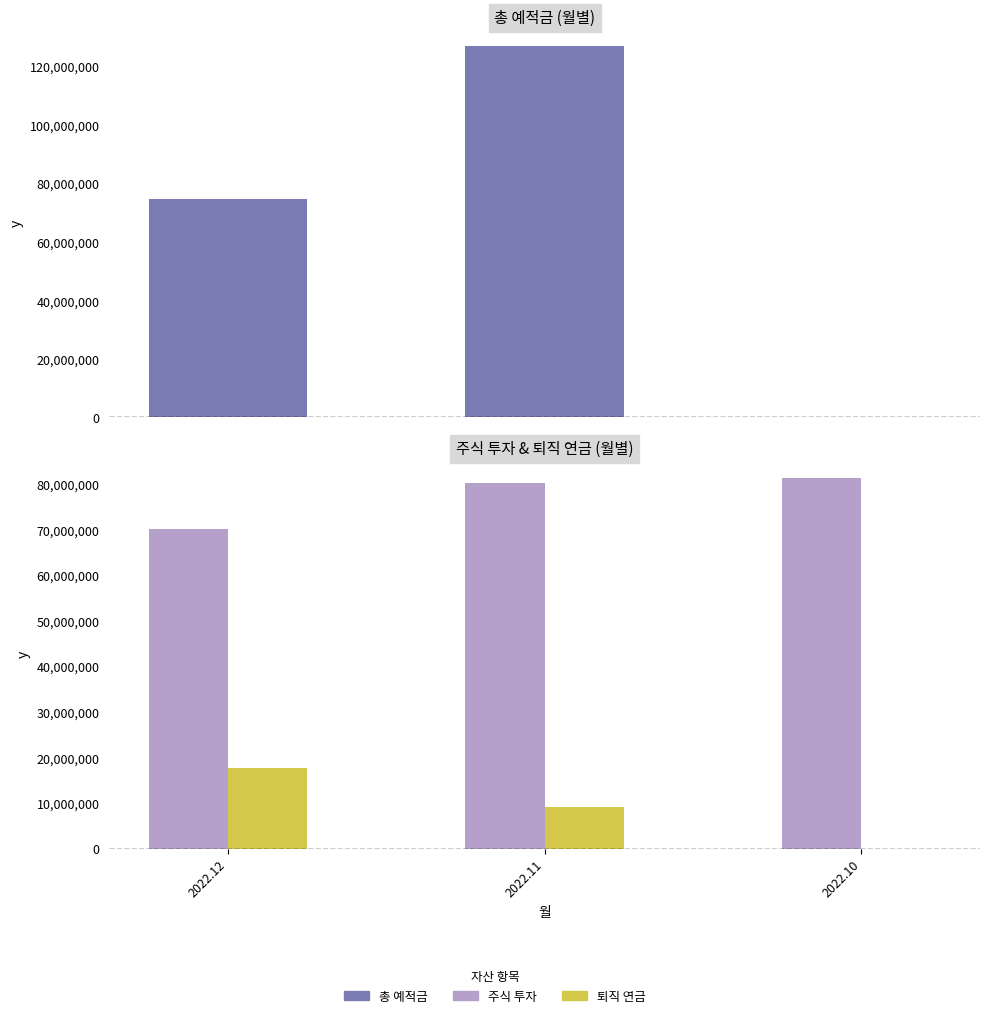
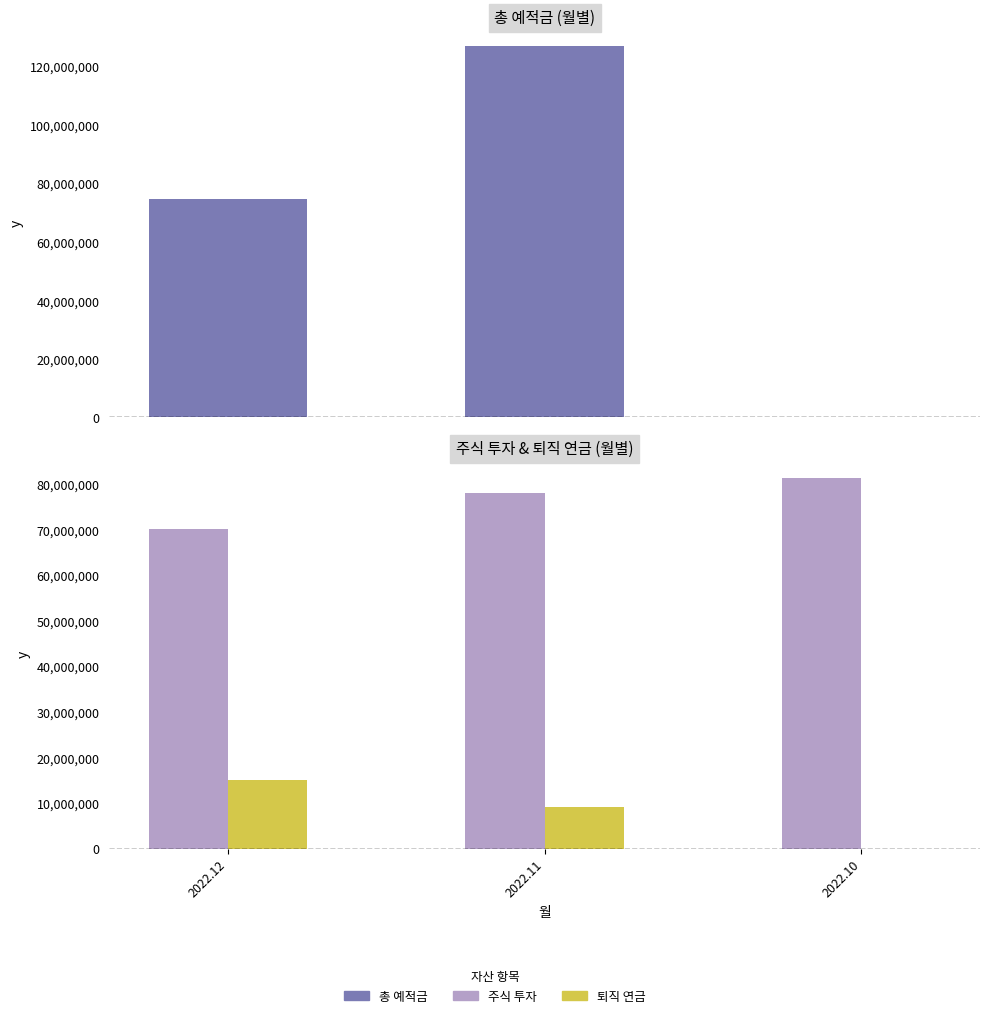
  {
    "주식 투자 & 퇴직 연금 (월별)": {
      "주식 투자": {
        "2022.12": "70,000,000",
-       "2022.11": "80,000,000",
+       "2022.11": "78,000,000",
        "2022.10": "81,000,000"
      },
      "퇴직 연금": {
-       "2022.12": "18,000,000",
+       "2022.12": "15,000,000",
        "2022.11": "9,000,000",
        "2022.10": "0"
      }
    }
  }
